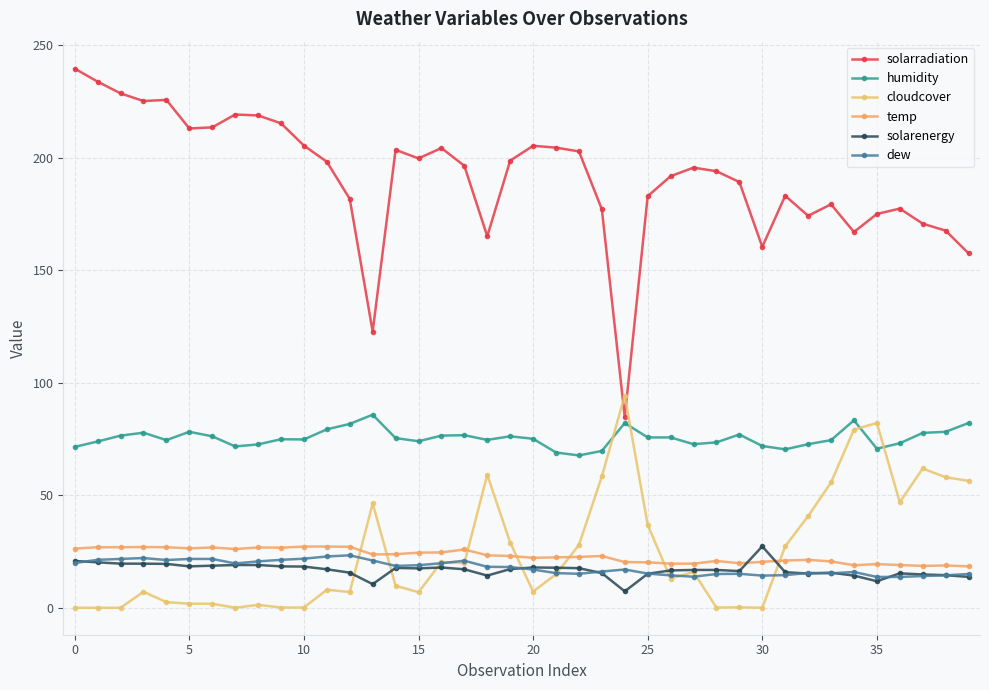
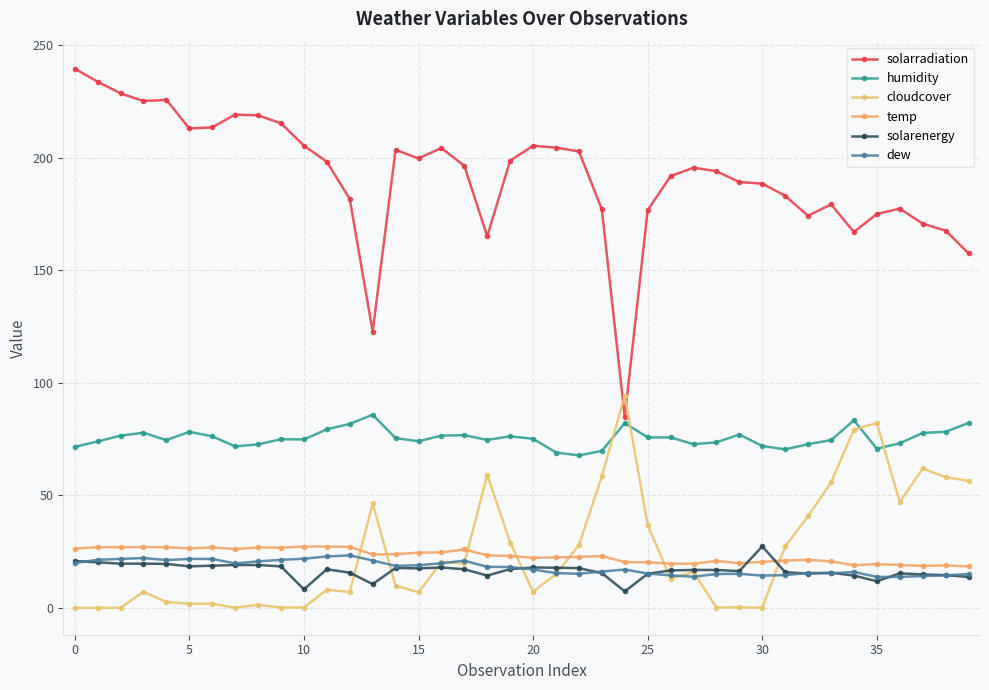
  {
    "solarradiation": {
      "0": 240,
      "5": 213,
      "10": 205,
      "15": 200,
      "20": 205,
-     "25": 183,
-     "30": 160,
+     "25": 177,
+     "30": 189,
      "35": 175
    },
    "solarenergy": {
      "5": 18,
-     "10": 18,
+     "10": 8,
      "15": 18,
      "30": 27,
      "35": 12
    }
  }
